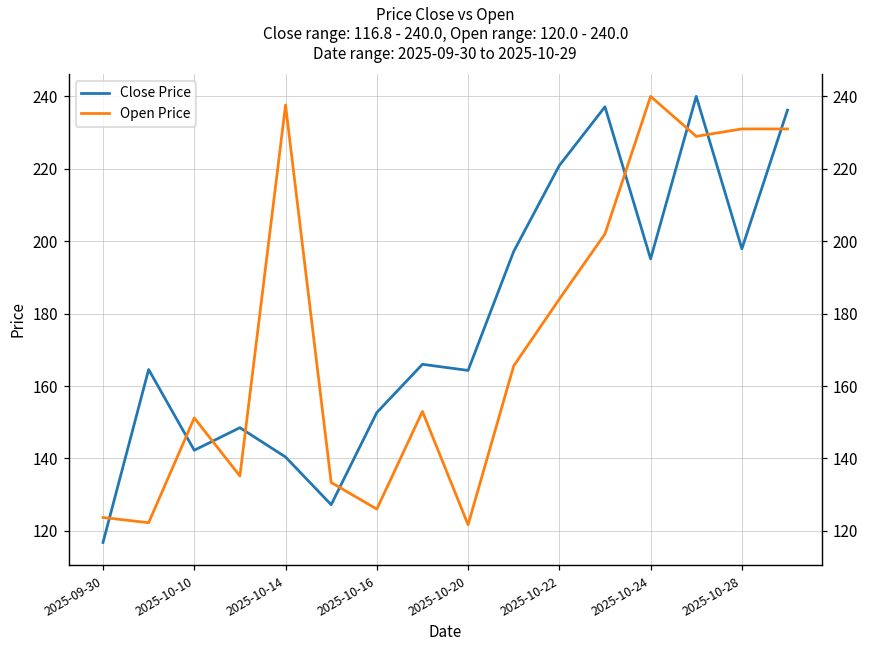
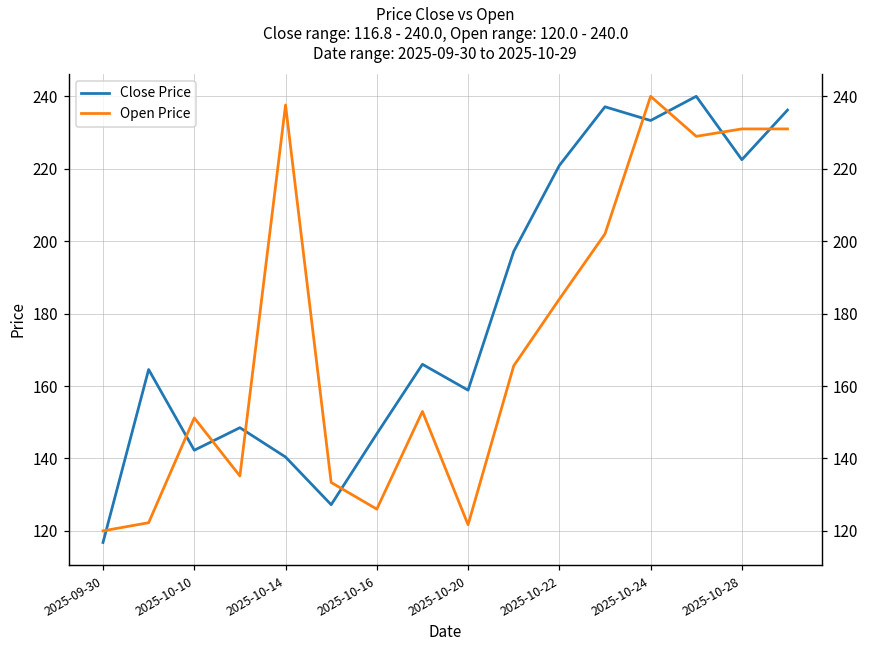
  {
    "Close Price": {
      "2025-09-30": 117,
      "2025-10-10": 142,
      "2025-10-14": 140,
-     "2025-10-16": 153,
-     "2025-10-20": 164,
+     "2025-10-16": 147,
+     "2025-10-20": 159,
      "2025-10-22": 221,
-     "2025-10-24": 195,
-     "2025-10-28": 198
+     "2025-10-24": 233,
+     "2025-10-28": 223
    },
    "Open Price": {
-     "2025-09-30": 124,
+     "2025-09-30": 120,
      "2025-10-10": 151,
      "2025-10-14": 238,
      "2025-10-16": 126,
      "2025-10-20": 122,
      "2025-10-22": 184,
      "2025-10-24": 240,
      "2025-10-28": 231
    }
  }
